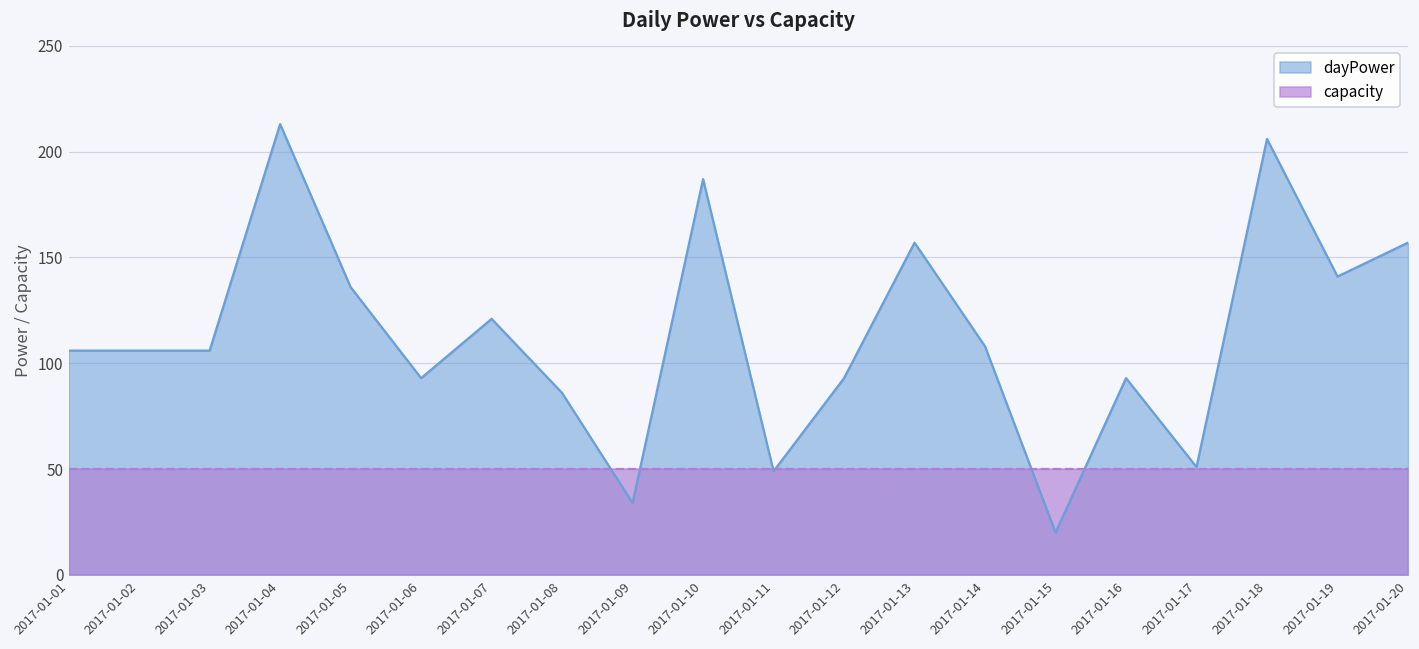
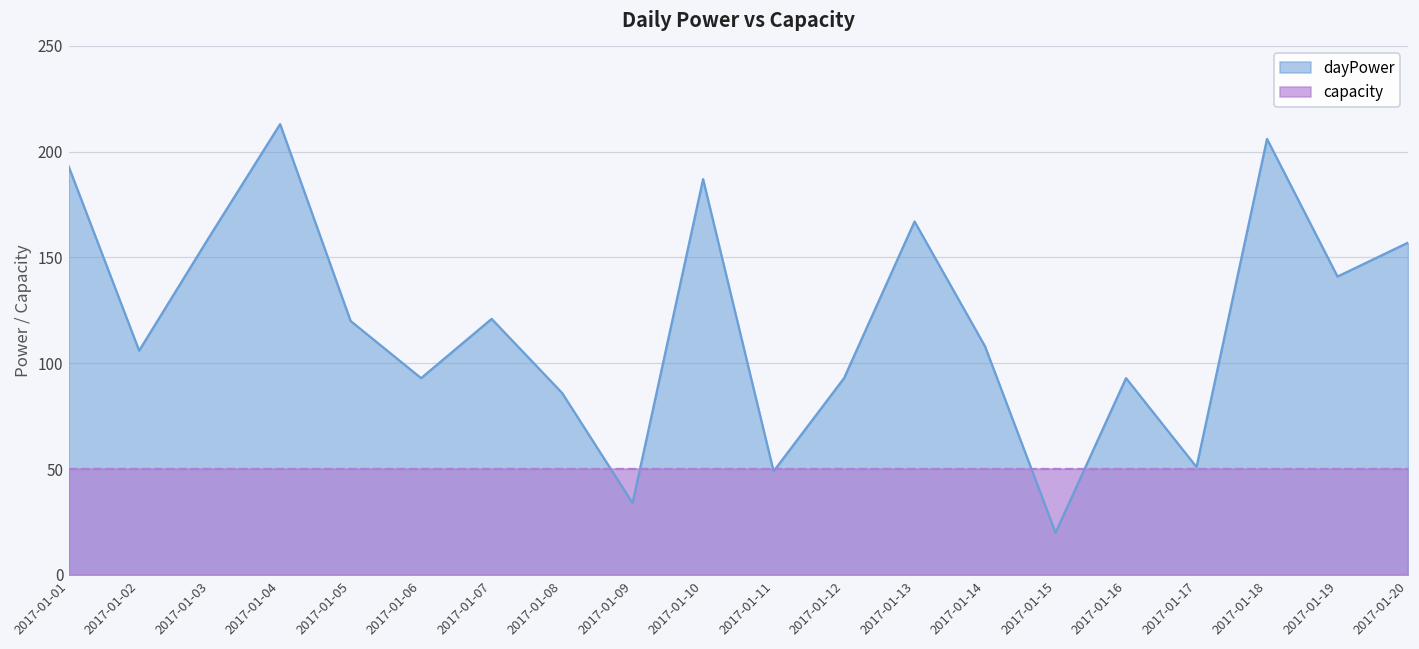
  {
    "dayPower": {
-     "2017-01-01": 106,
+     "2017-01-01": 193,
      "2017-01-02": 106,
-     "2017-01-03": 106,
+     "2017-01-03": 160,
      "2017-01-04": 213,
-     "2017-01-05": 136,
+     "2017-01-05": 120,
      "2017-01-06": 93,
      "2017-01-07": 121,
      "2017-01-08": 86,
      "2017-01-09": 34,
      "2017-01-10": 187,
      "2017-01-12": 93,
-     "2017-01-13": 157,
+     "2017-01-13": 167,
      "2017-01-14": 108,
      "2017-01-15": 20,
      "2017-01-16": 93,
      "2017-01-18": 206,
      "2017-01-19": 141,
      "2017-01-20": 157
    },
    "capacity": {
      "2017-01-01": 50,
      "2017-01-02": 50,
      "2017-01-03": 50,
      "2017-01-04": 50,
      "2017-01-05": 50,
      "2017-01-06": 50,
      "2017-01-07": 50,
      "2017-01-08": 50,
      "2017-01-09": 50,
      "2017-01-10": 50,
      "2017-01-12": 50,
      "2017-01-13": 50,
      "2017-01-14": 50,
      "2017-01-15": 50,
      "2017-01-16": 50,
      "2017-01-18": 50,
      "2017-01-19": 50,
      "2017-01-20": 50
    }
  }
